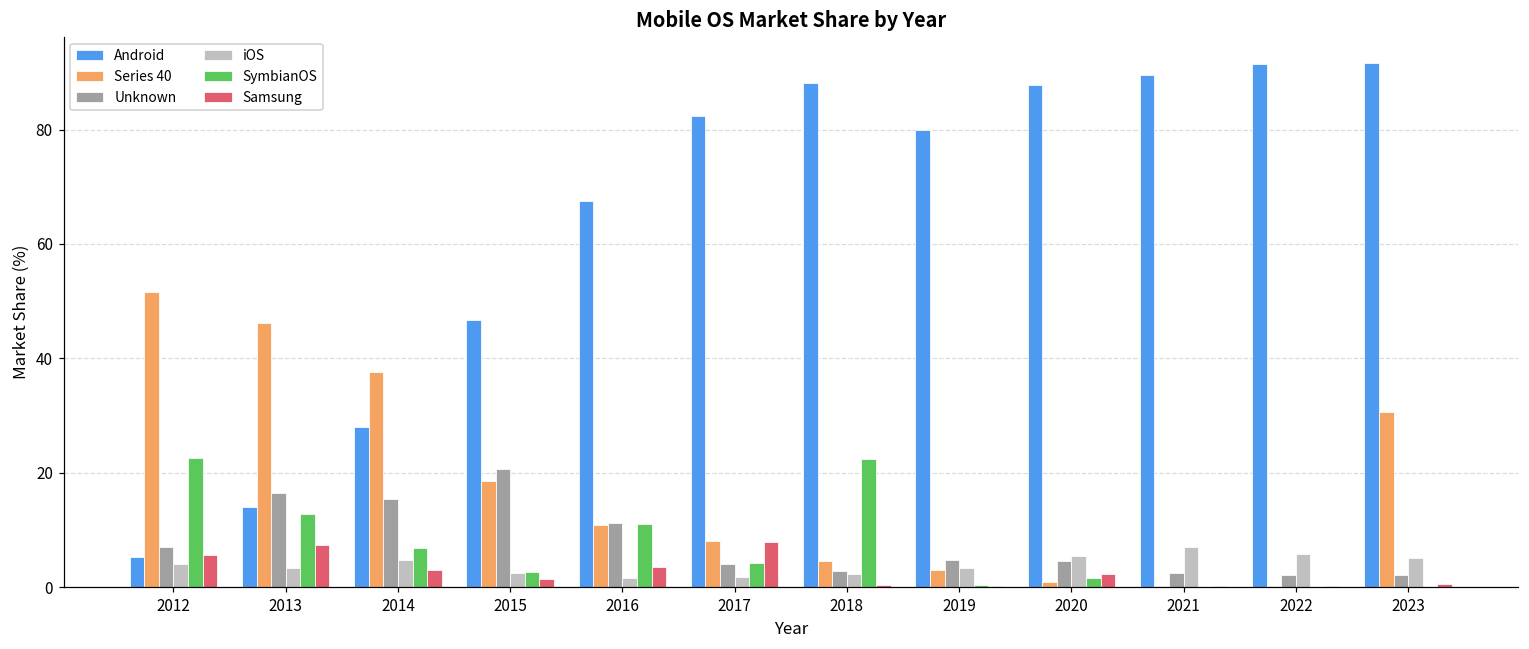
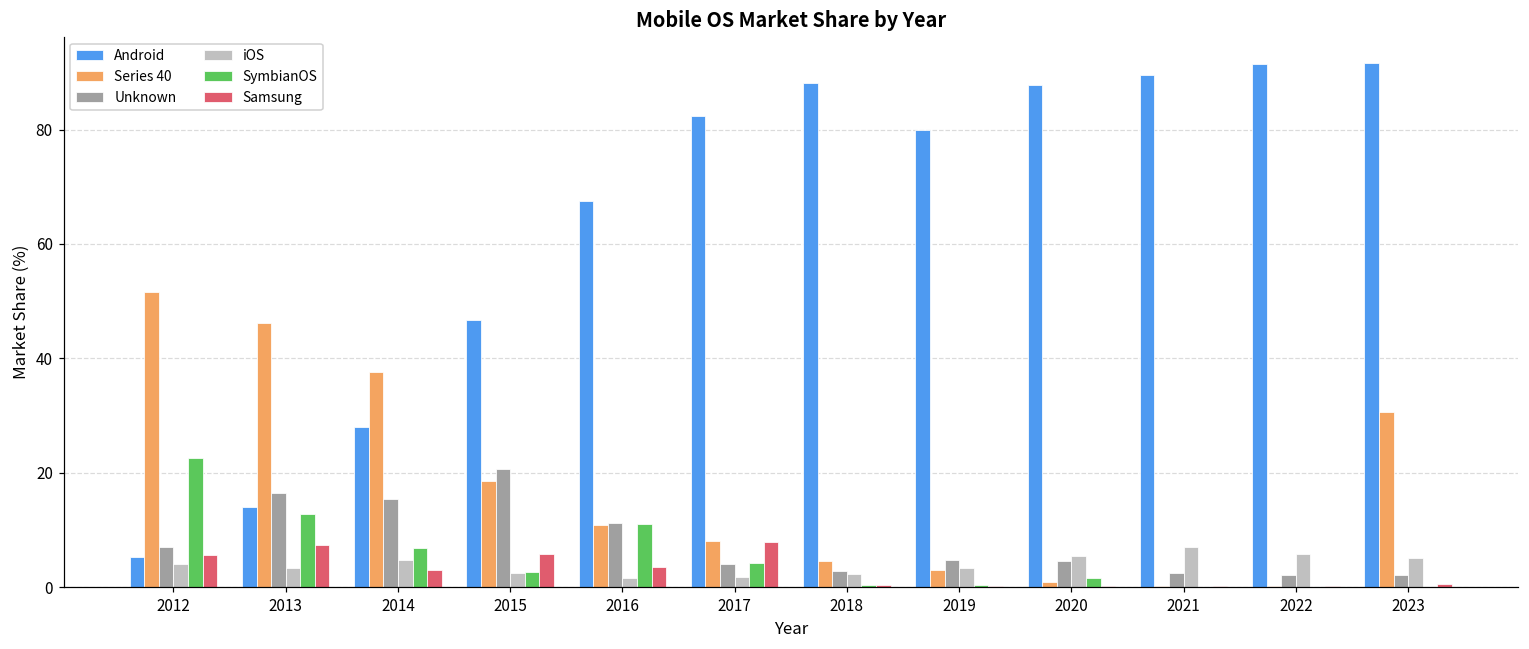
  {
    "Android": {
      "2012": 5,
      "2013": 14,
      "2014": 28,
      "2015": 47,
      "2016": 68,
      "2017": 82,
      "2018": 88,
      "2019": 80,
      "2020": 88,
      "2021": 90,
      "2022": 91,
      "2023": 92
    },
    "Series 40": {
      "2012": 52,
      "2013": 46,
      "2014": 38,
      "2015": 18,
      "2016": 11,
      "2017": 8,
      "2018": 5,
      "2019": 3,
      "2020": 1,
      "2023": 31
    },
    "SymbianOS": {
      "2012": 23,
      "2013": 13,
      "2014": 7,
      "2015": 3,
      "2016": 11,
      "2017": 4,
-     "2018": 22,
+     "2018": 0,
      "2020": 2
    },
    "Samsung": {
      "2012": 6,
      "2013": 7,
      "2014": 3,
-     "2015": 1,
+     "2015": 6,
      "2016": 4,
      "2017": 8,
-     "2020": 2
+     "2020": 0
    }
  }
